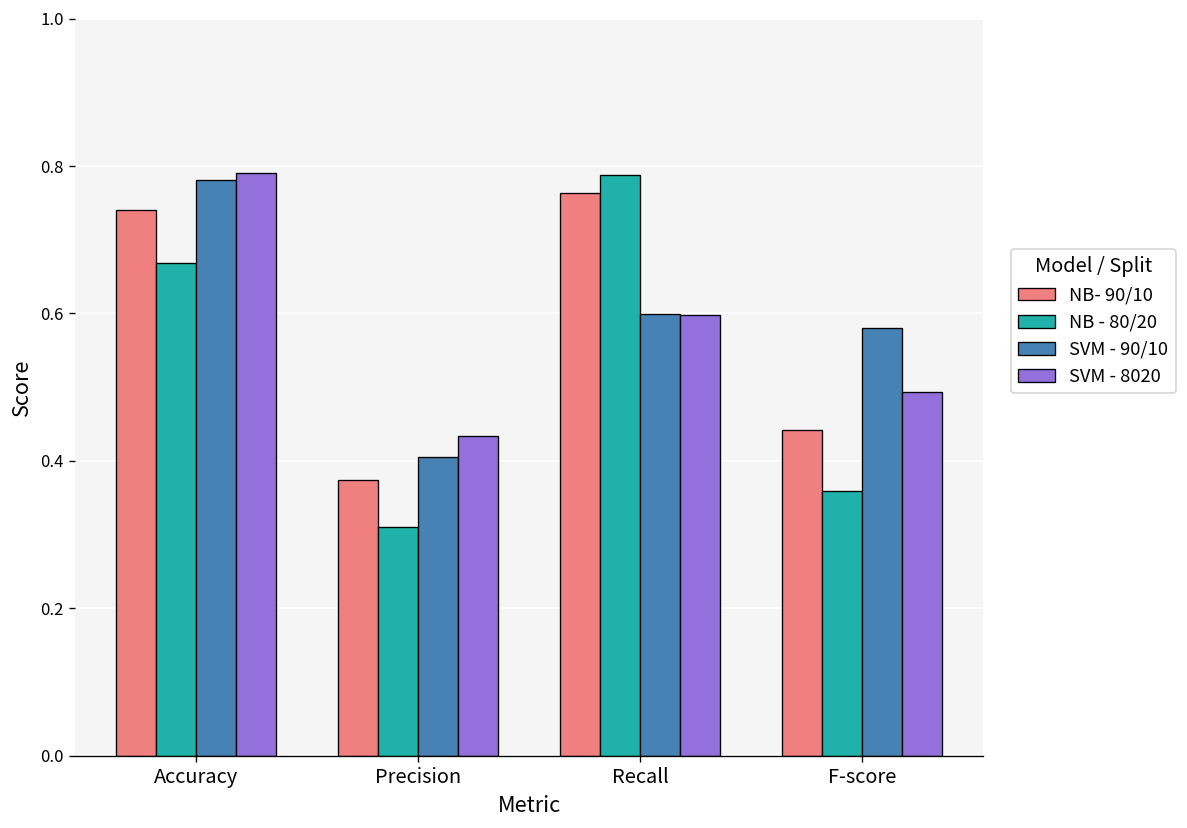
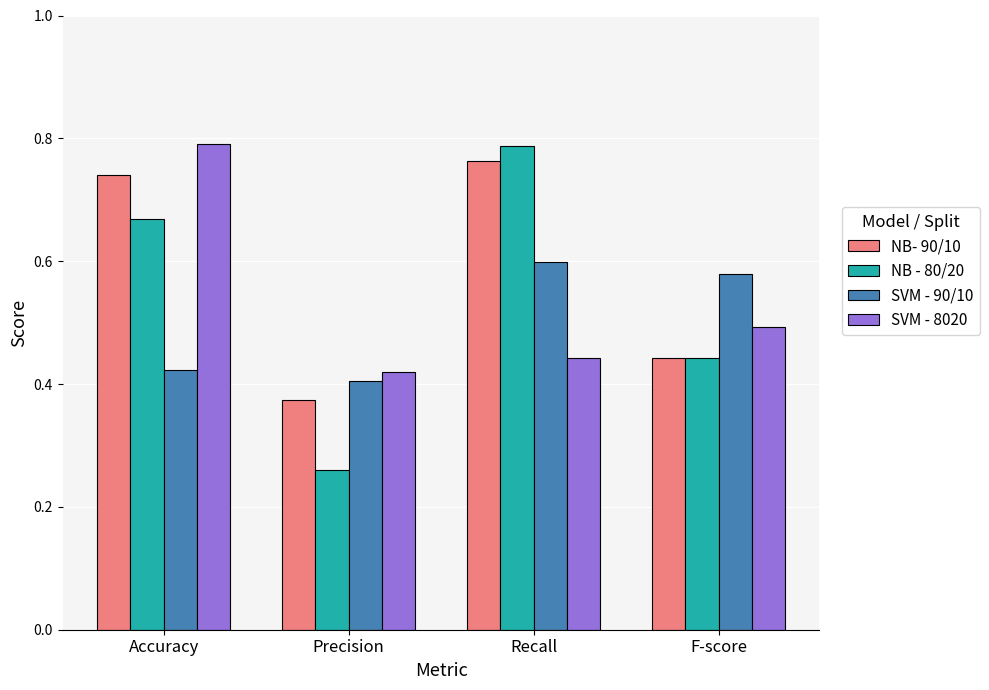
  {
    "NB- 90/10": {
      "Accuracy": 0.74,
      "Precision": 0.37,
      "Recall": 0.76,
      "F-score": 0.44
    },
    "NB - 80/20": {
      "Accuracy": 0.67,
-     "Precision": 0.31,
+     "Precision": 0.26,
      "Recall": 0.79,
-     "F-score": 0.36
+     "F-score": 0.44
    },
    "SVM - 90/10": {
-     "Accuracy": 0.78,
+     "Accuracy": 0.42,
      "Precision": 0.41,
      "Recall": 0.60,
      "F-score": 0.58
    },
    "SVM - 8020": {
      "Accuracy": 0.79,
-     "Precision": 0.43,
-     "Recall": 0.60,
+     "Precision": 0.42,
+     "Recall": 0.44,
      "F-score": 0.49
    }
  }
